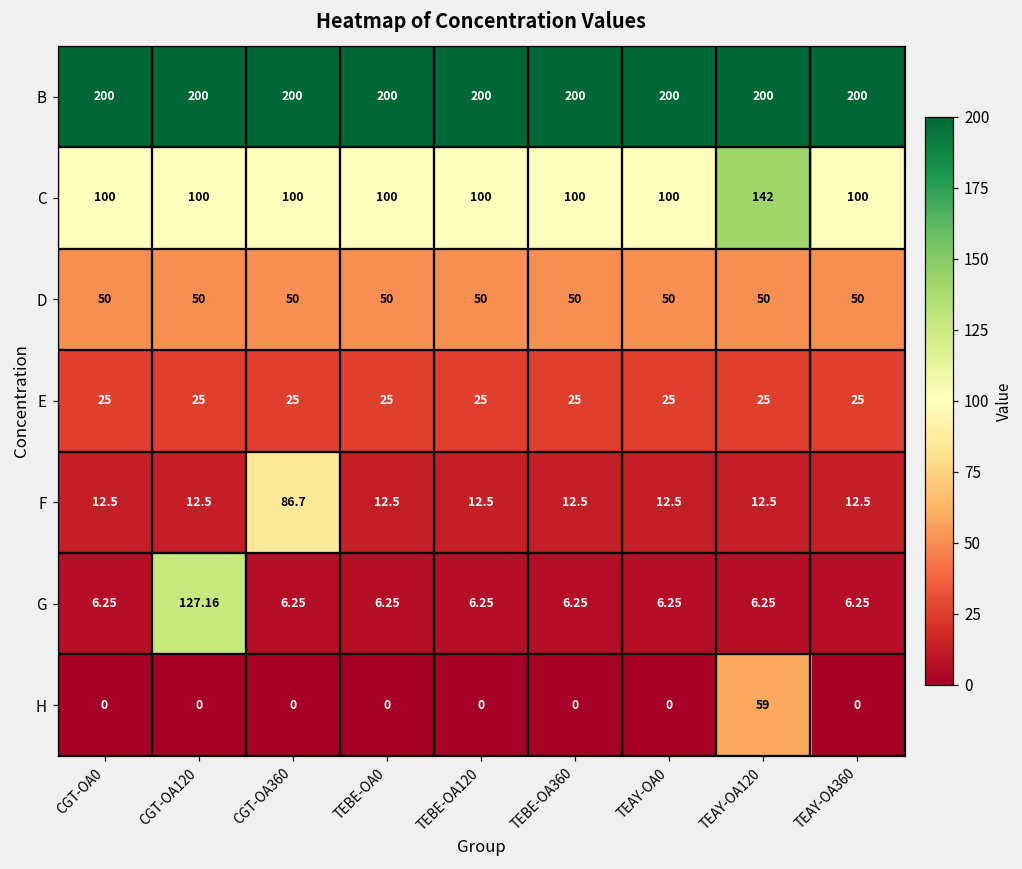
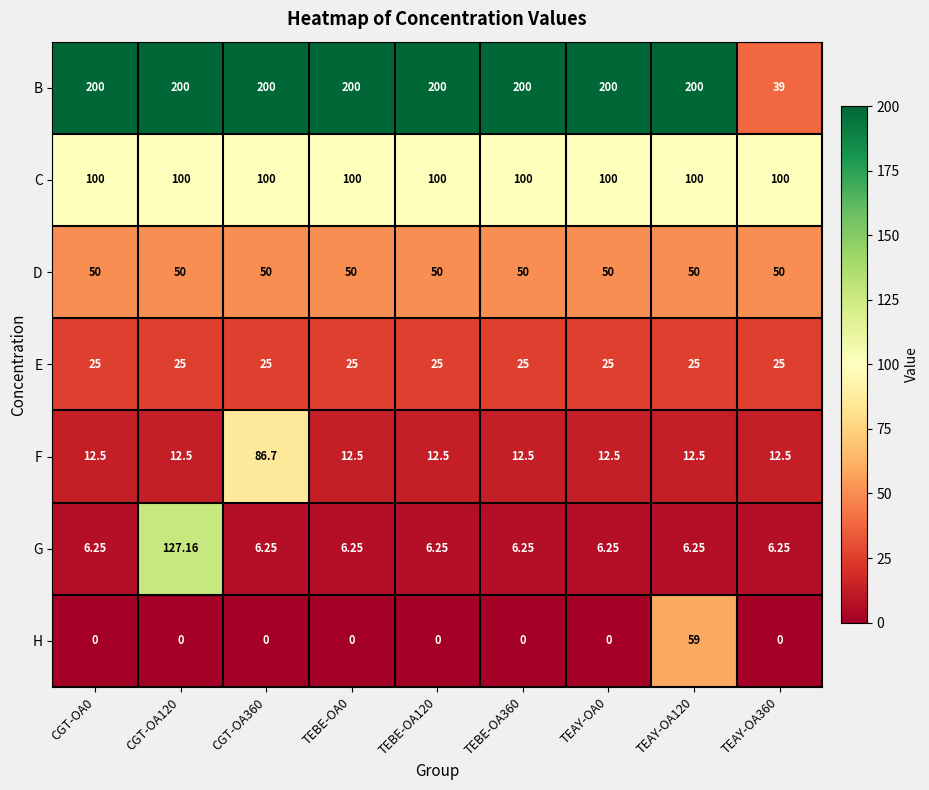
  {
    "B": {
      "CGT-OA0": 200,
      "CGT-OA120": 200,
      "CGT-OA360": 200,
      "TEBE-OA0": 200,
      "TEBE-OA120": 200,
      "TEBE-OA360": 200,
      "TEAY-OA0": 200,
      "TEAY-OA120": 200,
-     "TEAY-OA360": 200
+     "TEAY-OA360": 39
    },
    "C": {
      "CGT-OA0": 100,
      "CGT-OA120": 100,
      "CGT-OA360": 100,
      "TEBE-OA0": 100,
      "TEBE-OA120": 100,
      "TEBE-OA360": 100,
      "TEAY-OA0": 100,
-     "TEAY-OA120": 142,
+     "TEAY-OA120": 100,
      "TEAY-OA360": 100
    },
    "D": {
      "CGT-OA0": 50,
      "CGT-OA120": 50,
      "CGT-OA360": 50,
      "TEBE-OA0": 50,
      "TEBE-OA120": 50,
      "TEBE-OA360": 50,
      "TEAY-OA0": 50,
      "TEAY-OA120": 50,
      "TEAY-OA360": 50
    },
    "E": {
      "CGT-OA0": 25,
      "CGT-OA120": 25,
      "CGT-OA360": 25,
      "TEBE-OA0": 25,
      "TEBE-OA120": 25,
      "TEBE-OA360": 25,
      "TEAY-OA0": 25,
      "TEAY-OA120": 25,
      "TEAY-OA360": 25
    },
    "F": {
      "CGT-OA0": 12.5,
      "CGT-OA120": 12.5,
      "CGT-OA360": 86.7,
      "TEBE-OA0": 12.5,
      "TEBE-OA120": 12.5,
      "TEBE-OA360": 12.5,
      "TEAY-OA0": 12.5,
      "TEAY-OA120": 12.5,
      "TEAY-OA360": 12.5
    },
    "G": {
      "CGT-OA0": 6.25,
      "CGT-OA120": 127.16,
      "CGT-OA360": 6.25,
      "TEBE-OA0": 6.25,
      "TEBE-OA120": 6.25,
      "TEBE-OA360": 6.25,
      "TEAY-OA0": 6.25,
      "TEAY-OA120": 6.25,
      "TEAY-OA360": 6.25
    },
    "H": {
      "CGT-OA0": 0,
      "CGT-OA120": 0,
      "CGT-OA360": 0,
      "TEBE-OA0": 0,
      "TEBE-OA120": 0,
      "TEBE-OA360": 0,
      "TEAY-OA0": 0,
      "TEAY-OA120": 59,
      "TEAY-OA360": 0
    }
  }
